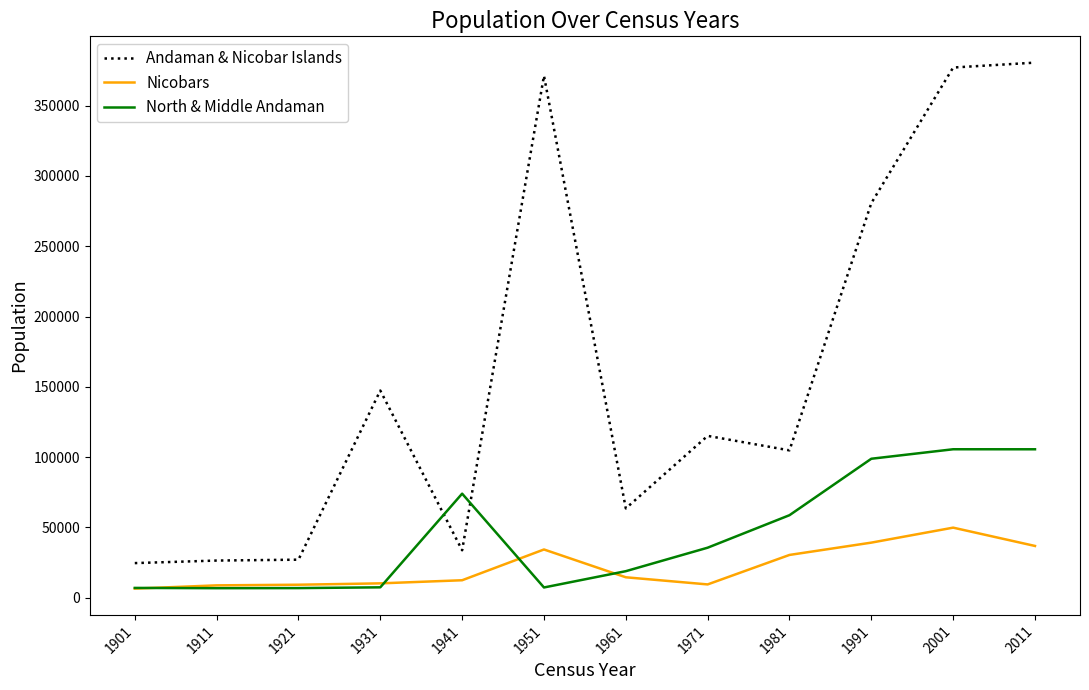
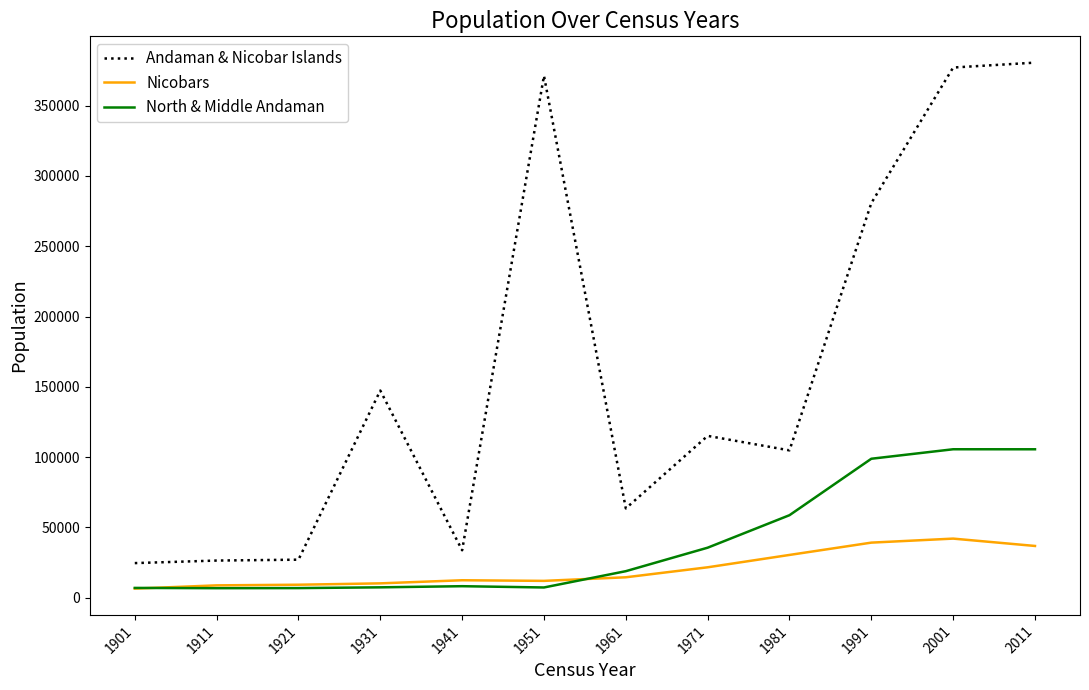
  {
    "Andaman & Nicobar Islands": {
      "1901": 25000,
      "1911": 26000,
      "1921": 27000,
      "1931": 147000,
      "1941": 34000,
      "1951": 371000,
      "1961": 64000,
      "1971": 115000,
      "1981": 105000,
      "1991": 281000,
      "2001": 377000,
      "2011": 381000
    },
    "Nicobars": {
      "1911": 9000,
      "1921": 9000,
      "1931": 10000,
      "1941": 12000,
-     "1951": 34000,
+     "1951": 12000,
      "1961": 15000,
-     "1971": 9000,
+     "1971": 22000,
      "1981": 30000,
      "1991": 39000,
-     "2001": 50000,
+     "2001": 42000,
      "2011": 37000
    },
    "North & Middle Andaman": {
      "1911": 7000,
      "1921": 7000,
      "1931": 7000,
-     "1941": 74000,
+     "1941": 8000,
      "1951": 7000,
      "1961": 19000,
      "1971": 36000,
      "1981": 59000,
      "1991": 99000,
      "2001": 106000,
      "2011": 106000
    }
  }
